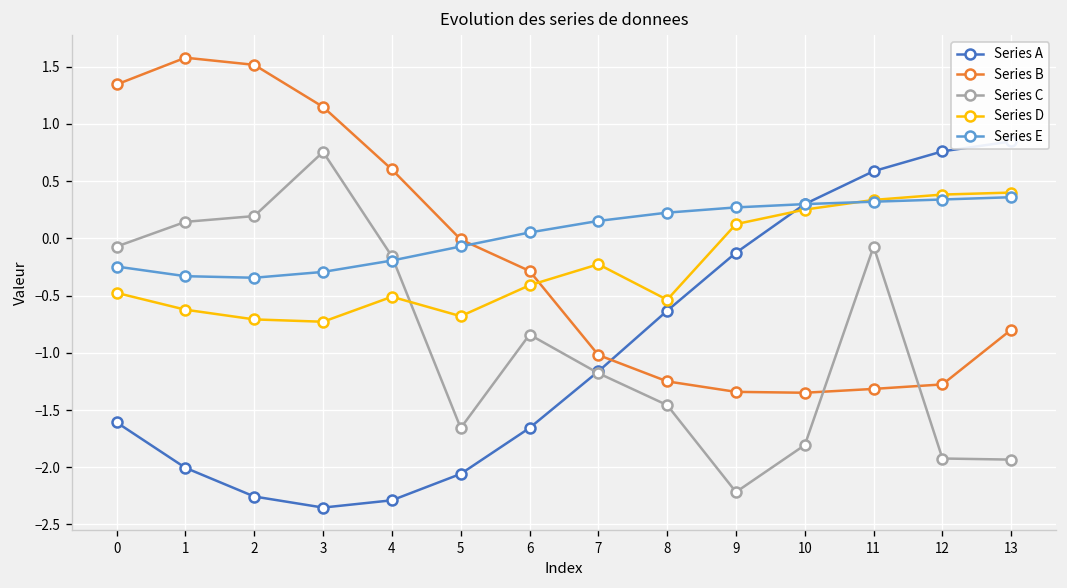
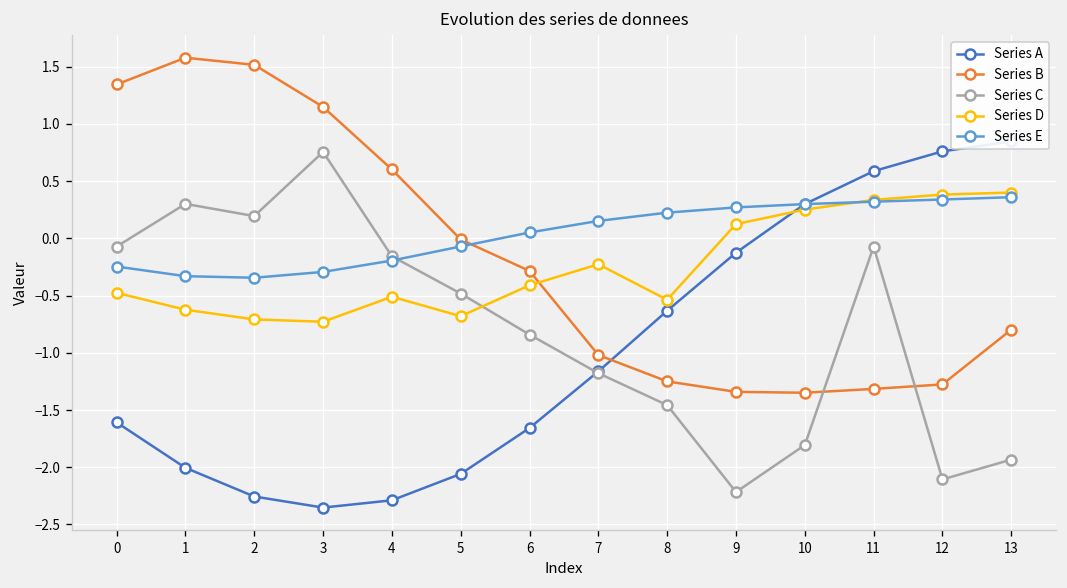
  {
    "Series B": {
      "0": 1.3,
      "1": 1.6,
      "2": 1.5,
      "3": 1.1,
      "4": 0.6,
      "5": 0.0,
      "6": -0.3,
      "7": -1.0,
      "8": -1.2,
      "9": -1.3,
      "10": -1.3,
      "11": -1.3,
      "12": -1.3,
      "13": -0.8
    },
    "Series C": {
      "0": -0.1,
-     "1": 0.1,
+     "1": 0.3,
      "2": 0.2,
      "3": 0.8,
      "4": -0.2,
-     "5": -1.7,
+     "5": -0.5,
      "6": -0.8,
      "8": -1.5,
      "9": -2.2,
      "10": -1.8,
      "11": -0.1,
-     "12": -1.9,
+     "12": -2.1,
      "13": -1.9
    },
    "Series D": {
      "0": -0.5,
      "1": -0.6,
      "2": -0.7,
      "3": -0.7,
      "4": -0.5,
      "5": -0.7,
      "6": -0.4,
      "7": -0.2,
      "8": -0.5,
      "9": 0.1,
      "10": 0.3,
      "12": 0.4,
      "13": 0.4
    }
  }
